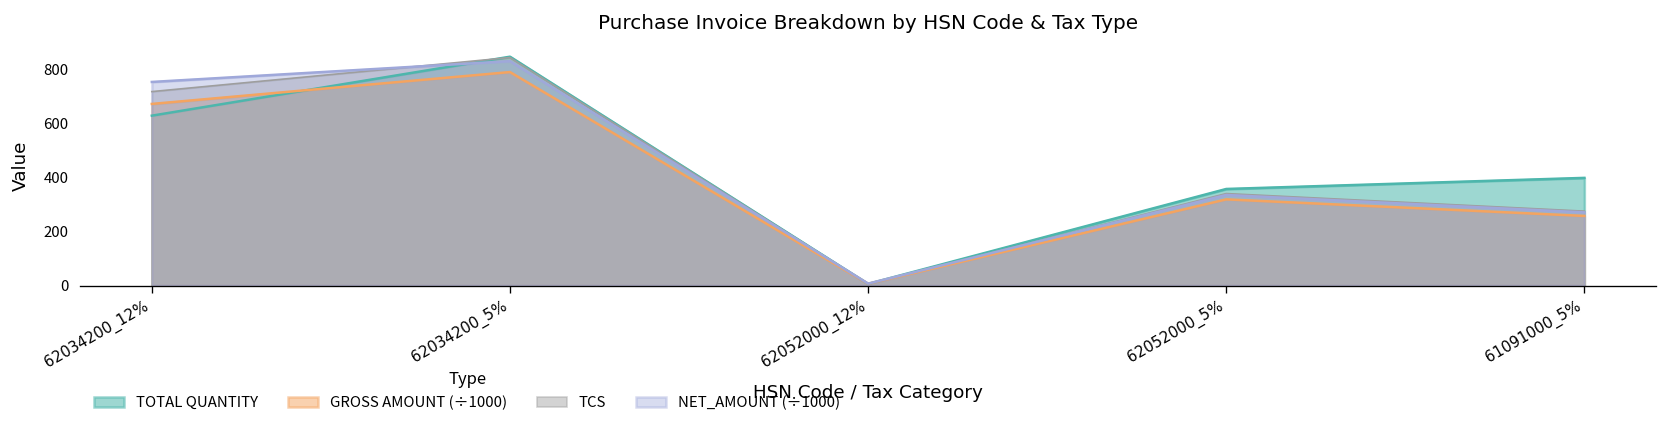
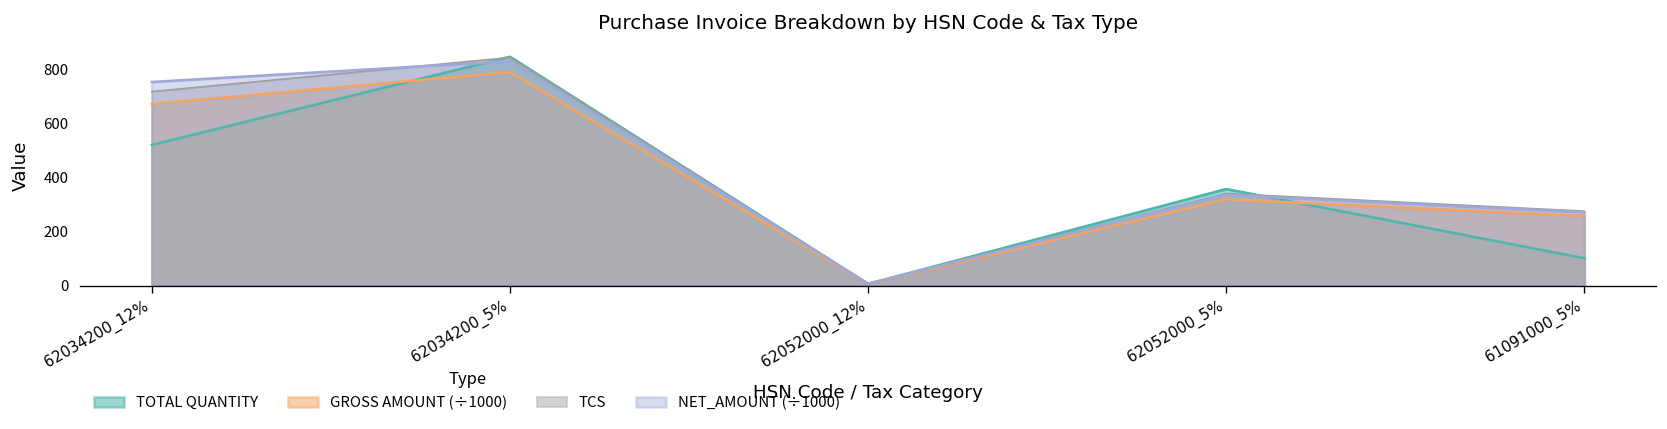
  {
    "TOTAL QUANTITY": {
-     "62034200_12%": 630,
+     "62034200_12%": 520,
      "62052000_5%": 360,
-     "61091000_5%": 400
+     "61091000_5%": 100
    },
    "GROSS AMOUNT (÷1000)": {
      "62034200_12%": 670,
      "62034200_5%": 790,
      "62052000_5%": 320,
      "61091000_5%": 260
    }
  }
